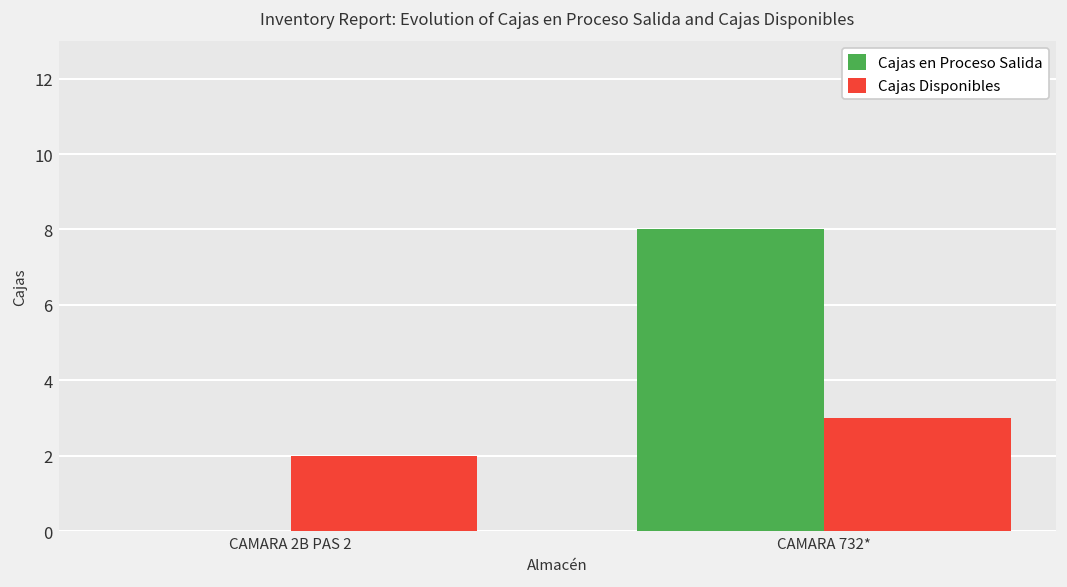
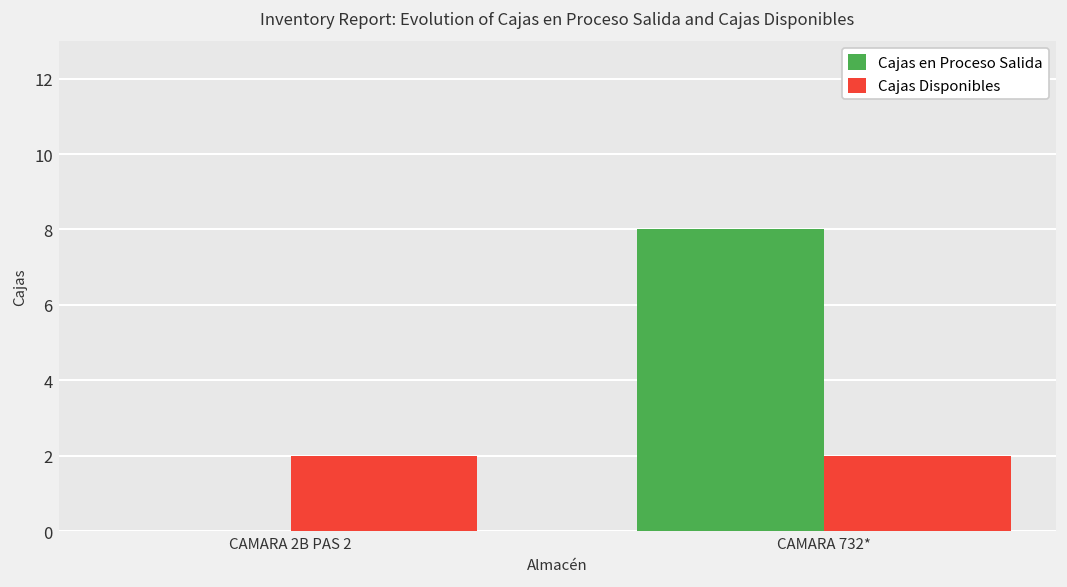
  {
    "Cajas en Proceso Salida": {
      "CAMARA 2B PAS 2": 0,
      "CAMARA 732*": 8
    },
    "Cajas Disponibles": {
      "CAMARA 2B PAS 2": 2,
-     "CAMARA 732*": 3
+     "CAMARA 732*": 2
    }
  }
